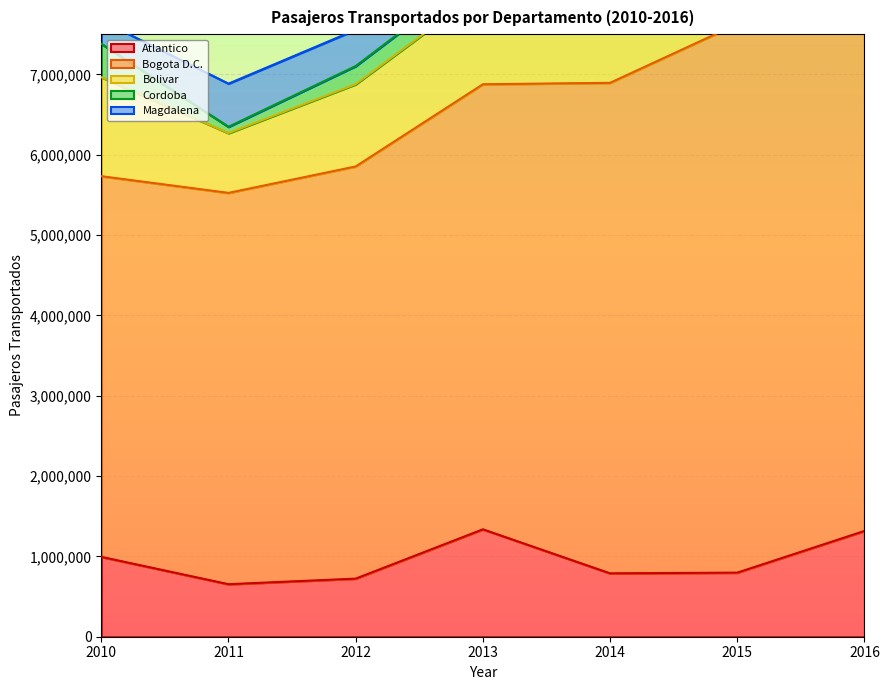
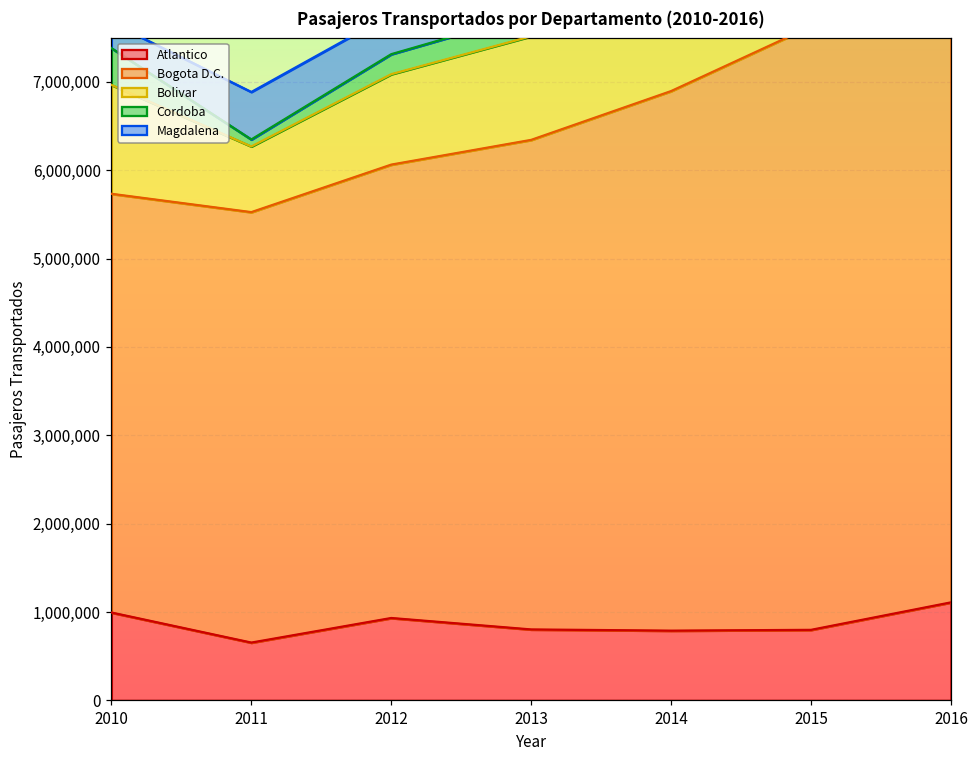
  {
    "Atlantico": {
      "2010": "1,000,000",
      "2011": "700,000",
-     "2012": "700,000",
-     "2013": "1,300,000",
+     "2012": "900,000",
+     "2013": "800,000",
      "2014": "800,000",
      "2015": "800,000",
-     "2016": "1,300,000"
+     "2016": "1,100,000"
    },
    "Bogota D.C.": {
      "2010": "4,700,000",
      "2011": "4,900,000",
      "2012": "5,100,000",
      "2013": "5,500,000",
      "2014": "6,100,000"
    },
    "Bolivar": {
      "2010": "1,200,000",
      "2011": "700,000",
      "2012": "1,000,000"
    },
    "Cordoba": {
      "2010": "400,000",
      "2011": "100,000",
      "2012": "200,000"
    },
    "Magdalena": {
      "2011": "500,000"
    }
  }
